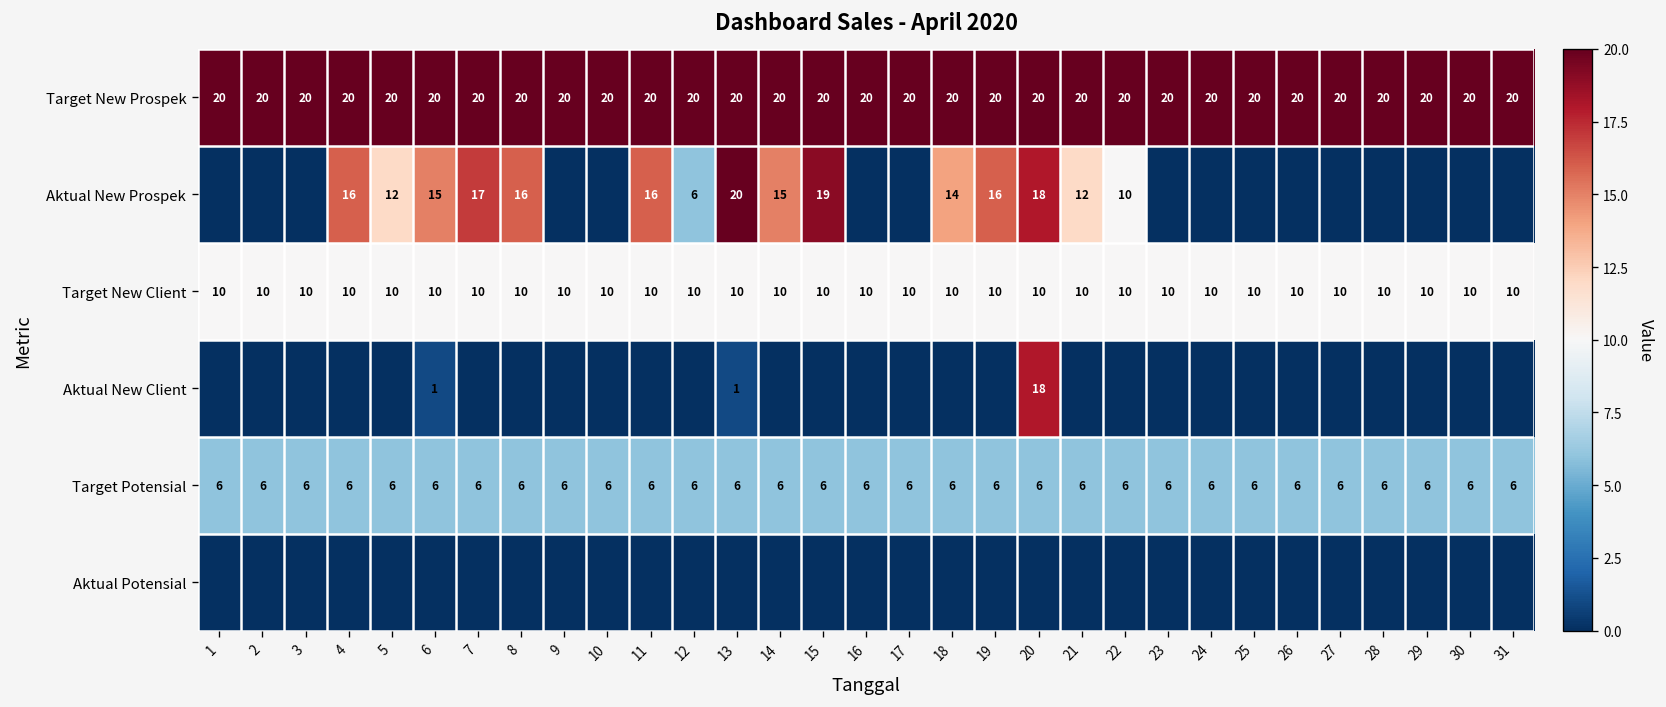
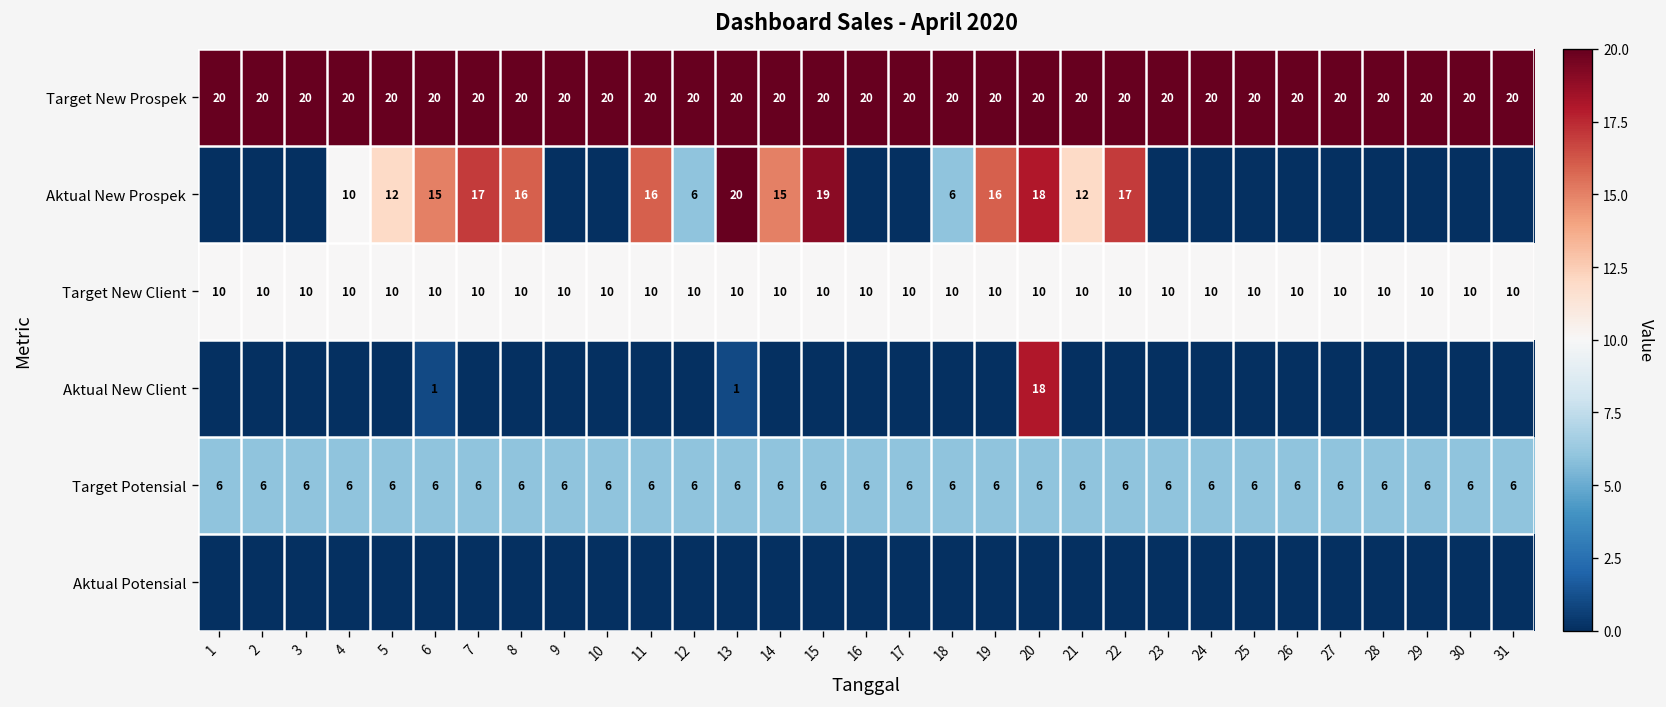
  {
    "Target New Prospek": {
      "1": 20,
      "2": 20,
      "3": 20,
      "4": 20,
      "5": 20,
      "6": 20,
      "7": 20,
      "8": 20,
      "9": 20,
      "10": 20,
      "11": 20,
      "12": 20,
      "13": 20,
      "14": 20,
      "15": 20,
      "16": 20,
      "17": 20,
      "18": 20,
      "19": 20,
      "20": 20,
      "21": 20,
      "22": 20,
      "23": 20,
      "24": 20,
      "25": 20,
      "26": 20,
      "27": 20,
      "28": 20,
      "29": 20,
      "30": 20,
      "31": 20
    },
    "Aktual New Prospek": {
-     "4": 16,
+     "4": 10,
      "5": 12,
      "6": 15,
      "7": 17,
      "8": 16,
      "11": 16,
      "12": 6,
      "13": 20,
      "14": 15,
      "15": 19,
-     "18": 14,
+     "18": 6,
      "19": 16,
      "20": 18,
      "21": 12,
-     "22": 10
+     "22": 17
    },
    "Target New Client": {
      "1": 10,
      "2": 10,
      "3": 10,
      "4": 10,
      "5": 10,
      "6": 10,
      "7": 10,
      "8": 10,
      "9": 10,
      "10": 10,
      "11": 10,
      "12": 10,
      "13": 10,
      "14": 10,
      "15": 10,
      "16": 10,
      "17": 10,
      "18": 10,
      "19": 10,
      "20": 10,
      "21": 10,
      "22": 10,
      "23": 10,
      "24": 10,
      "25": 10,
      "26": 10,
      "27": 10,
      "28": 10,
      "29": 10,
      "30": 10,
      "31": 10
    },
    "Aktual New Client": {
      "6": 1,
      "13": 1,
      "20": 18
    },
    "Target Potensial": {
      "1": 6,
      "2": 6,
      "3": 6,
      "4": 6,
      "5": 6,
      "6": 6,
      "7": 6,
      "8": 6,
      "9": 6,
      "10": 6,
      "11": 6,
      "12": 6,
      "13": 6,
      "14": 6,
      "15": 6,
      "16": 6,
      "17": 6,
      "18": 6,
      "19": 6,
      "20": 6,
      "21": 6,
      "22": 6,
      "23": 6,
      "24": 6,
      "25": 6,
      "26": 6,
      "27": 6,
      "28": 6,
      "29": 6,
      "30": 6,
      "31": 6
    }
  }
